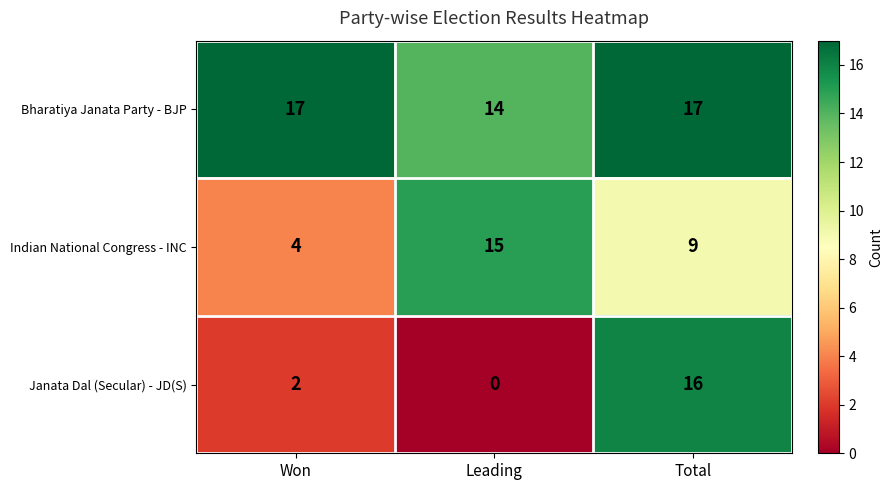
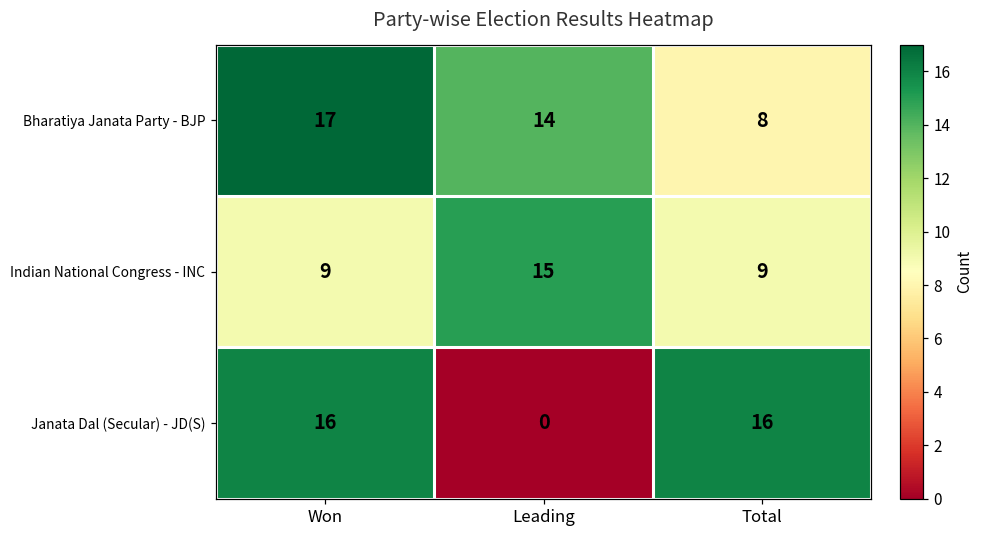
  {
    "Bharatiya Janata Party - BJP": {
      "Won": 17,
      "Leading": 14,
-     "Total": 17
+     "Total": 8
    },
    "Indian National Congress - INC": {
-     "Won": 4,
+     "Won": 9,
      "Leading": 15,
      "Total": 9
    },
    "Janata Dal (Secular) - JD(S)": {
-     "Won": 2,
+     "Won": 16,
      "Leading": 0,
      "Total": 16
    }
  }
